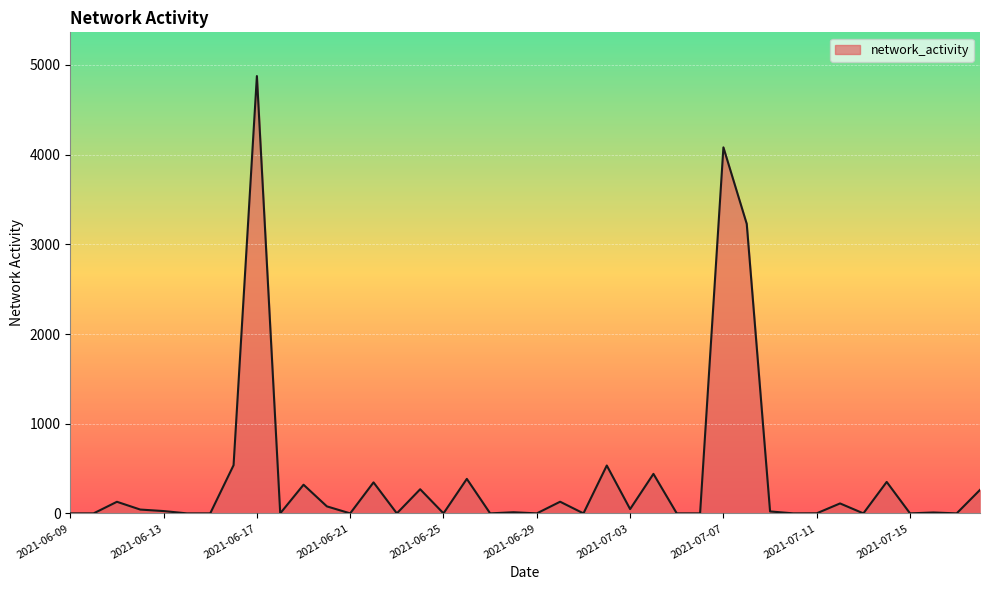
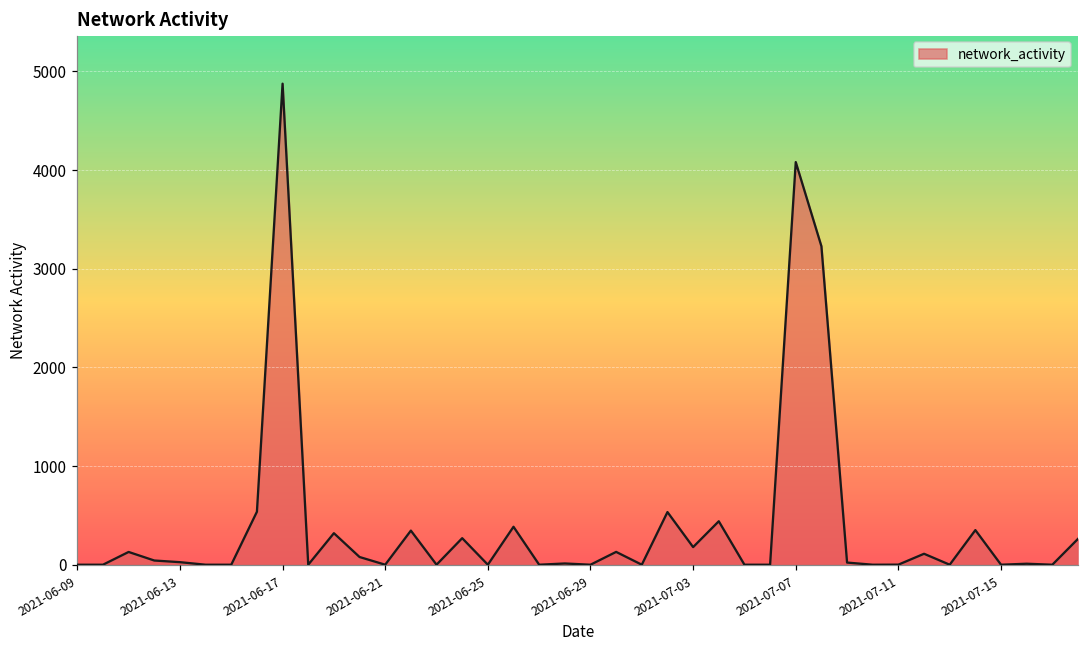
  {
    "2021-06-09": 0,
    "2021-06-13": 0,
    "2021-06-17": 4900,
    "2021-06-21": 0,
    "2021-06-25": 0,
    "2021-06-29": 0,
-   "2021-07-03": 0,
+   "2021-07-03": 200,
    "2021-07-07": 4100,
    "2021-07-11": 0,
    "2021-07-15": 0
  }
